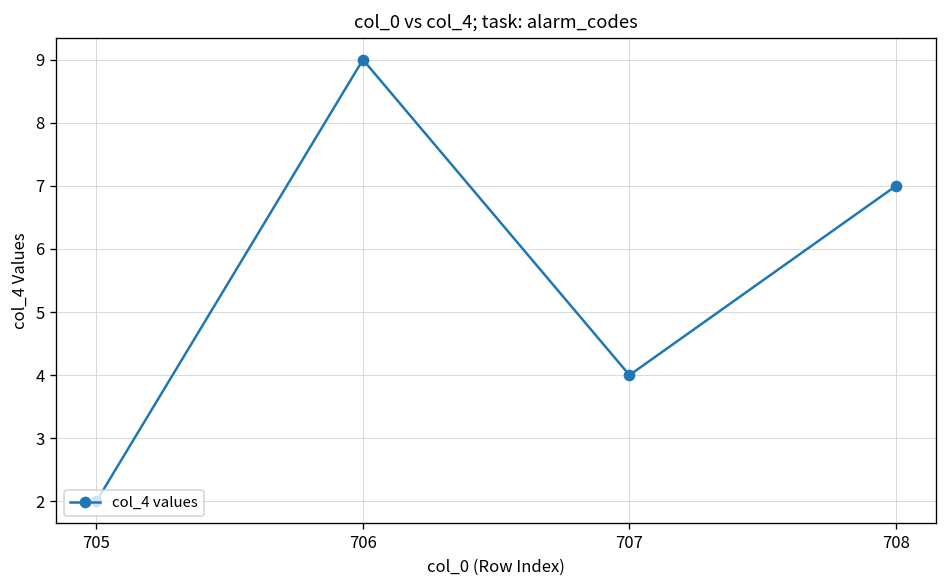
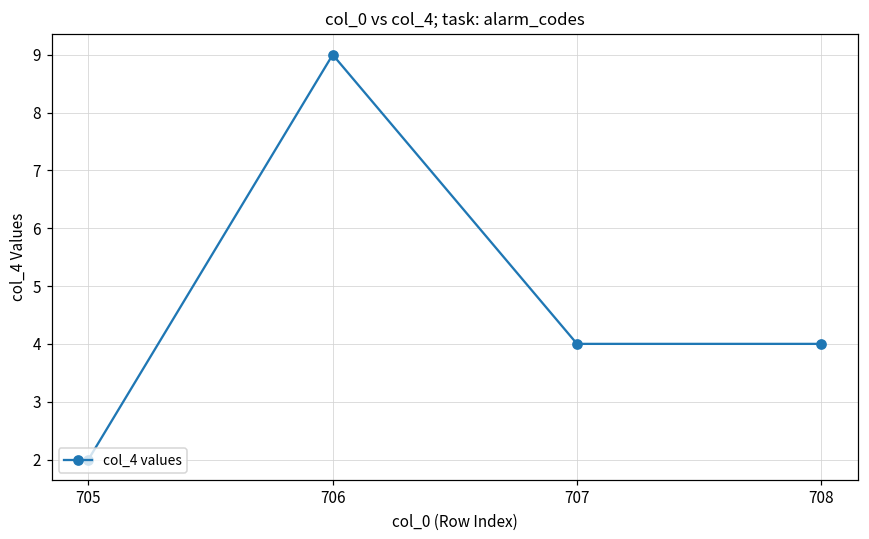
  {
    "706": 9,
    "707": 4,
-   "708": 7
+   "708": 4
  }
